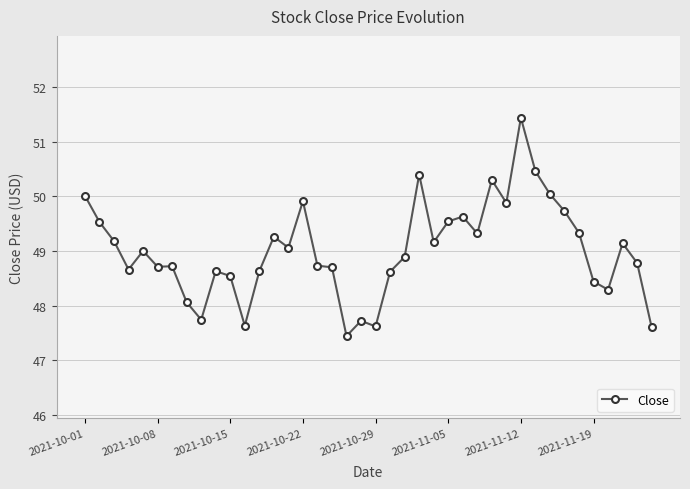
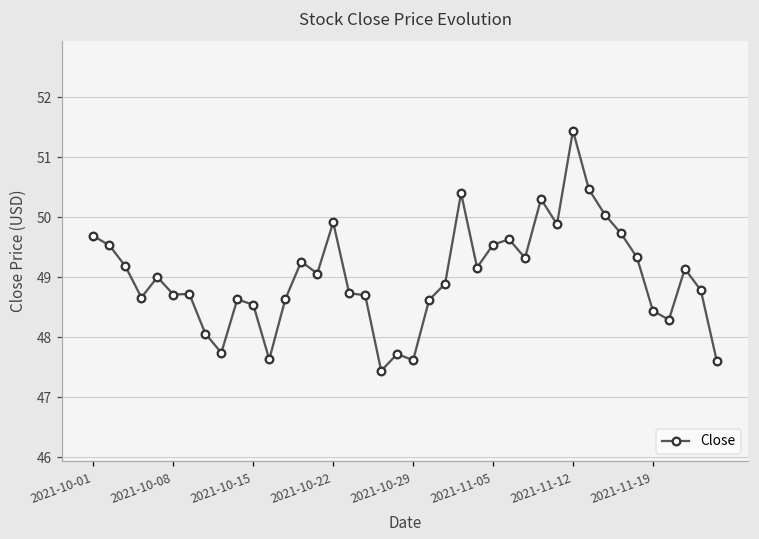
  {
-   "2021-10-01": 50.0,
+   "2021-10-01": 49.7,
    "2021-10-08": 48.7,
    "2021-10-15": 48.5,
    "2021-10-22": 49.9,
    "2021-10-29": 47.6,
    "2021-11-05": 49.5,
    "2021-11-12": 51.4,
    "2021-11-19": 48.4
  }
